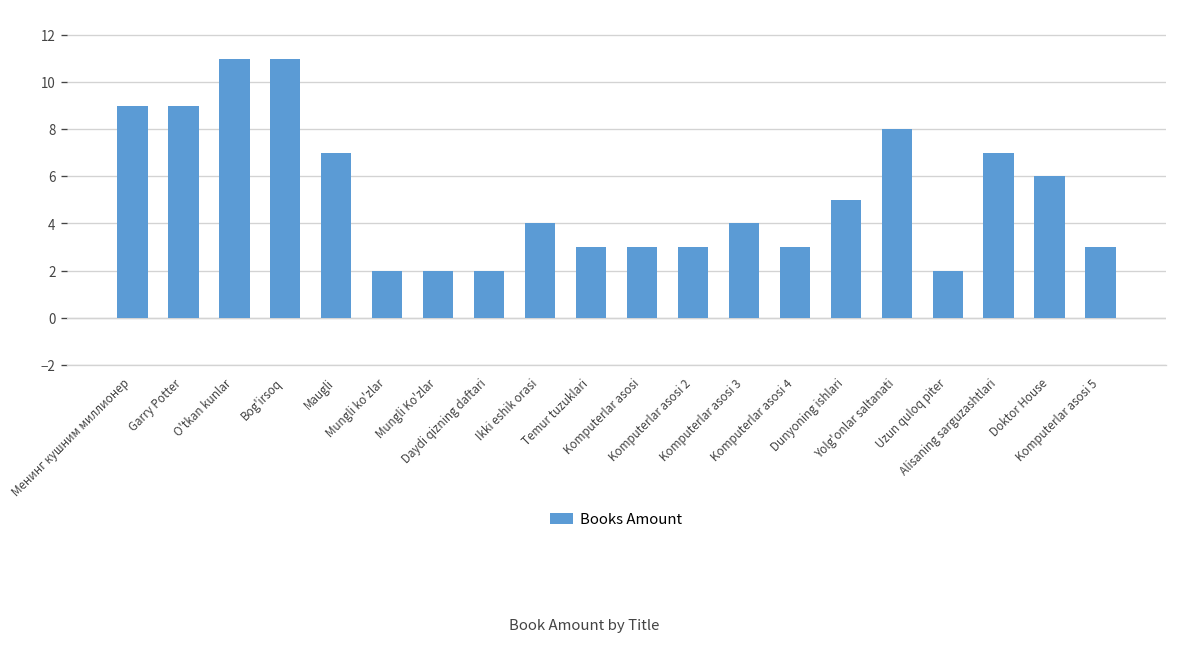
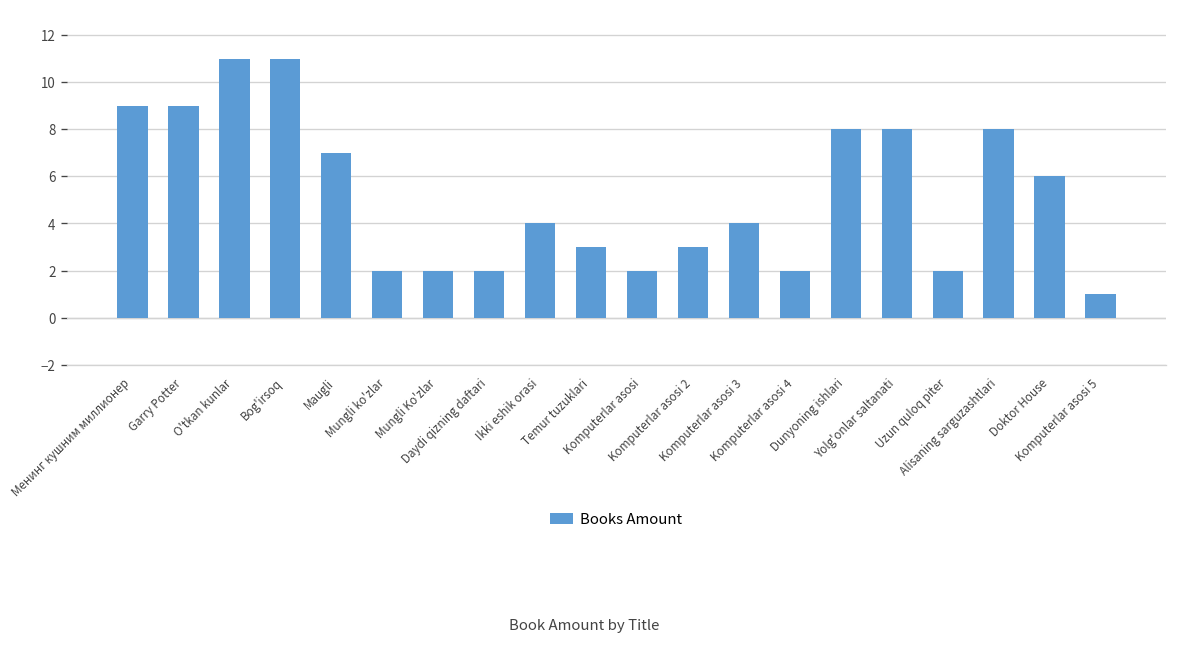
  {
    "Менинг кушним миллионер": 9,
    "Garry Potter": 9,
    "O'tkan kunlar": 11,
    "Bog'irsoq": 11,
    "Maugli": 7,
    "Mungli ko'zlar": 2,
    "Mungli Ko'zlar": 2,
    "Daydi qizning daftari": 2,
    "Ikki eshik orasi": 4,
    "Temur tuzuklari": 3,
-   "Komputerlar asosi": 3,
+   "Komputerlar asosi": 2,
    "Komputerlar asosi 2": 3,
    "Komputerlar asosi 3": 4,
-   "Komputerlar asosi 4": 3,
-   "Dunyoning ishlari": 5,
+   "Komputerlar asosi 4": 2,
+   "Dunyoning ishlari": 8,
    "Yolg'onlar saltanati": 8,
    "Uzun quloq piter": 2,
-   "Alisaning sarguzashtlari": 7,
+   "Alisaning sarguzashtlari": 8,
    "Doktor House": 6,
-   "Komputerlar asosi 5": 3
+   "Komputerlar asosi 5": 1
  }
